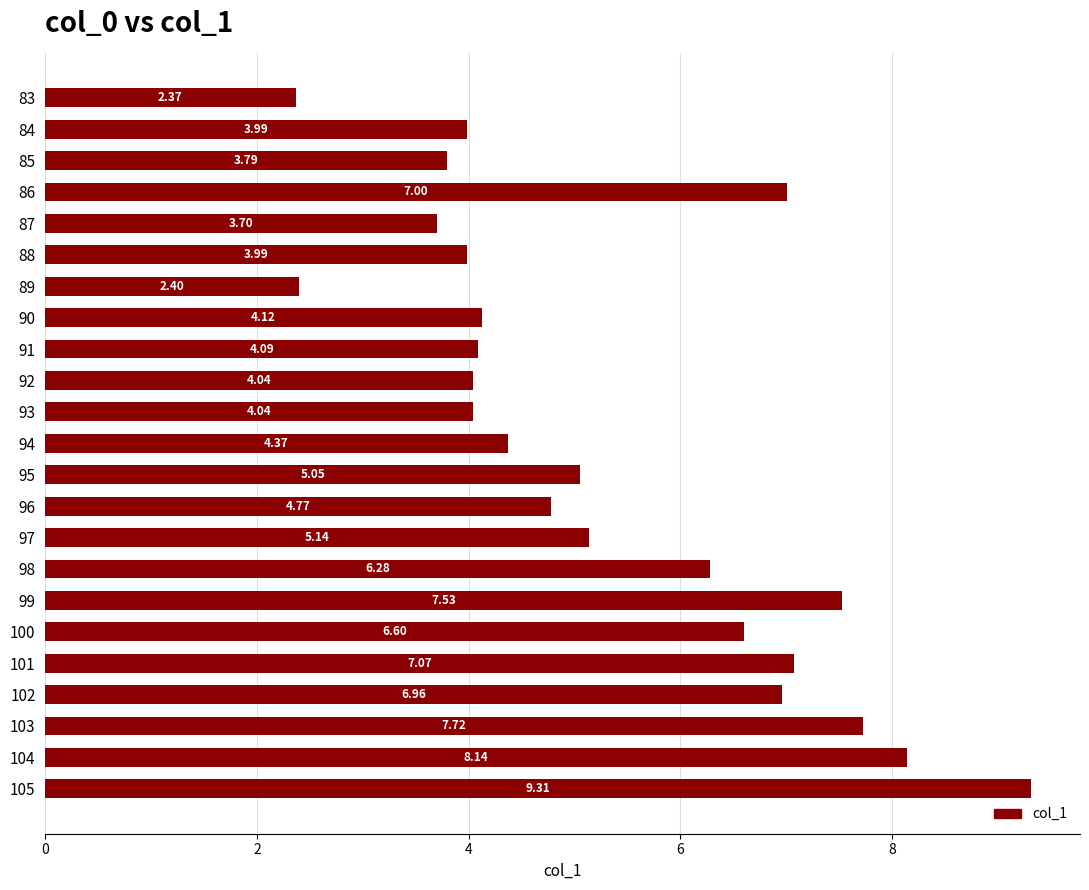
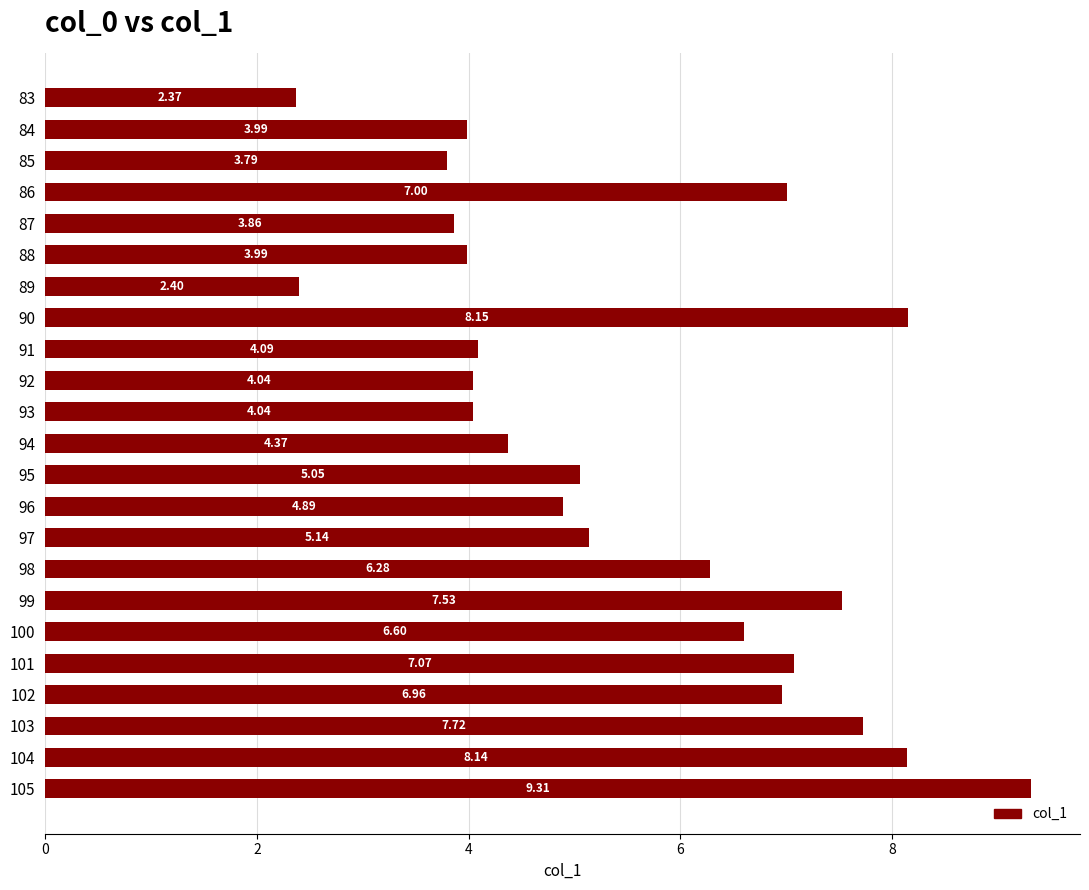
  {
    "83": 2.37,
    "84": 3.99,
    "85": 3.79,
    "86": 7.00,
-   "87": 3.70,
+   "87": 3.86,
    "88": 3.99,
    "89": 2.40,
-   "90": 4.12,
+   "90": 8.15,
    "91": 4.09,
    "92": 4.04,
    "93": 4.04,
    "94": 4.37,
    "95": 5.05,
-   "96": 4.77,
+   "96": 4.89,
    "97": 5.14,
    "98": 6.28,
    "99": 7.53,
    "100": 6.60,
    "101": 7.07,
    "102": 6.96,
    "103": 7.72,
    "104": 8.14,
    "105": 9.31
  }
